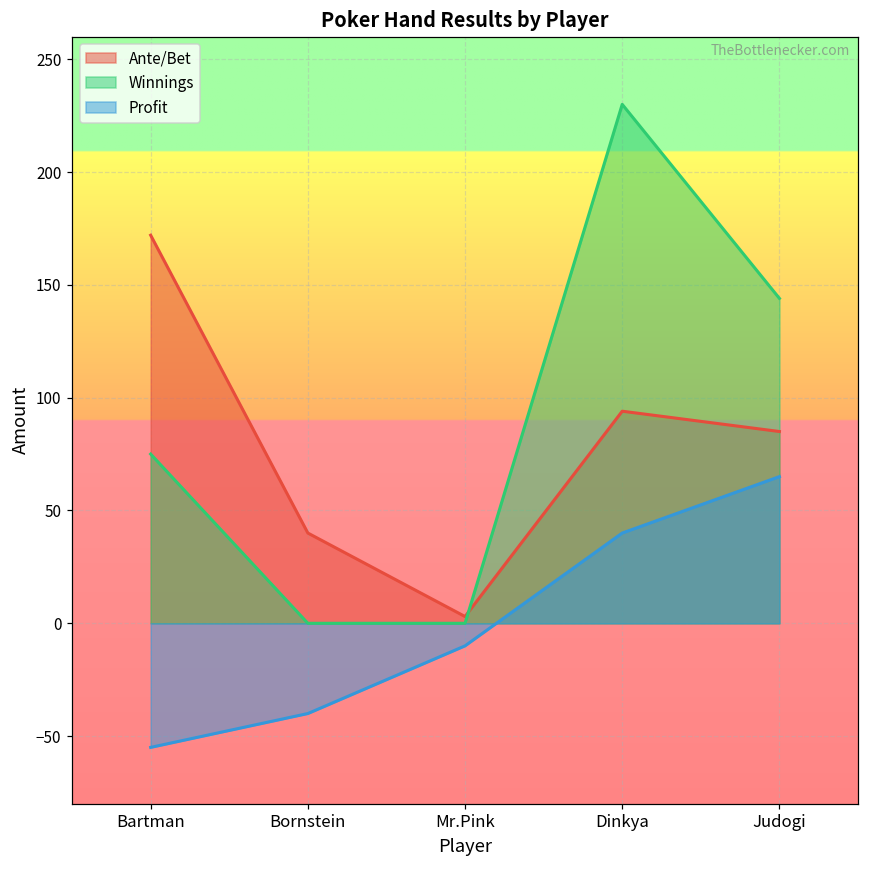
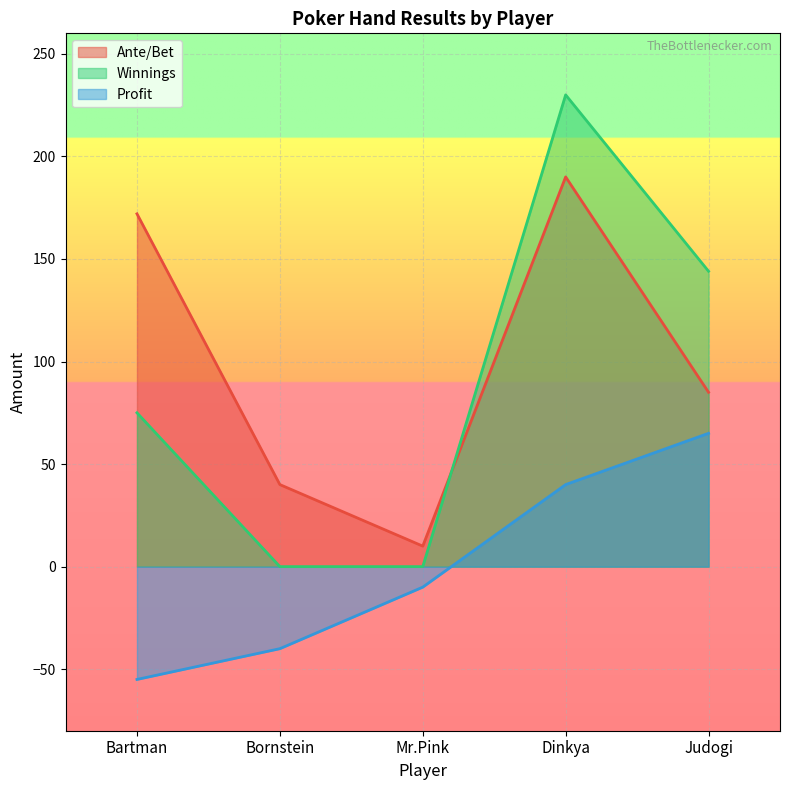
  {
    "Ante/Bet": {
      "Bartman": 172,
      "Bornstein": 40,
-     "Mr.Pink": 3,
-     "Dinkya": 94,
+     "Mr.Pink": 10,
+     "Dinkya": 190,
      "Judogi": 85
    },
    "Winnings": {
      "Bartman": 75,
      "Dinkya": 230,
      "Judogi": 144
    }
  }
